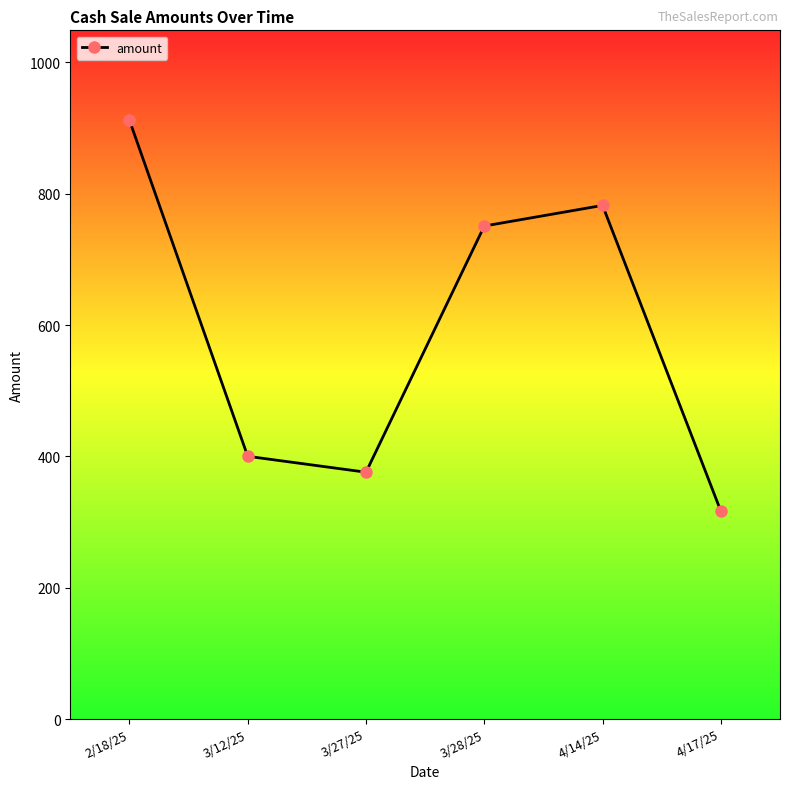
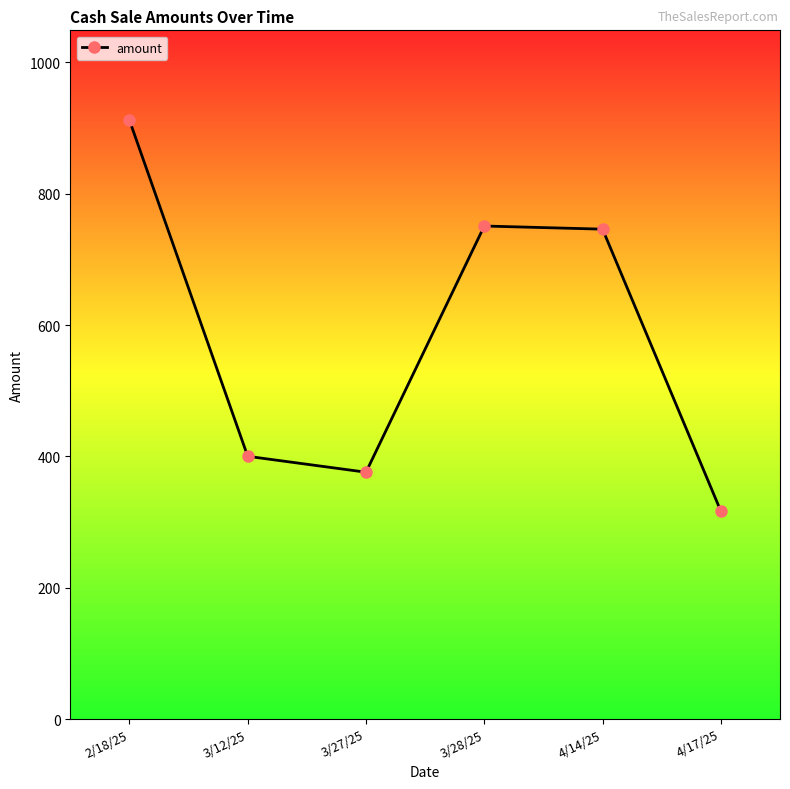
  {
    "2/18/25": 910,
    "3/12/25": 400,
    "3/27/25": 380,
    "3/28/25": 750,
-   "4/14/25": 780,
+   "4/14/25": 750,
    "4/17/25": 320
  }
